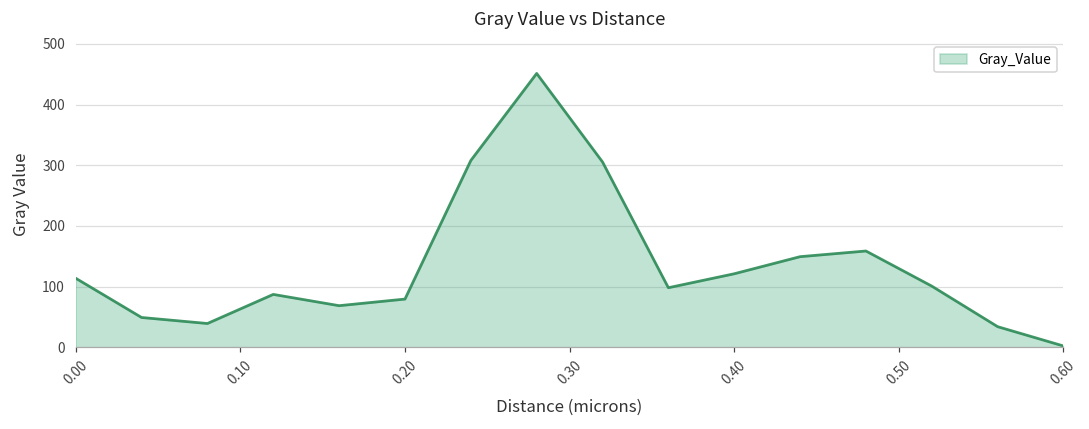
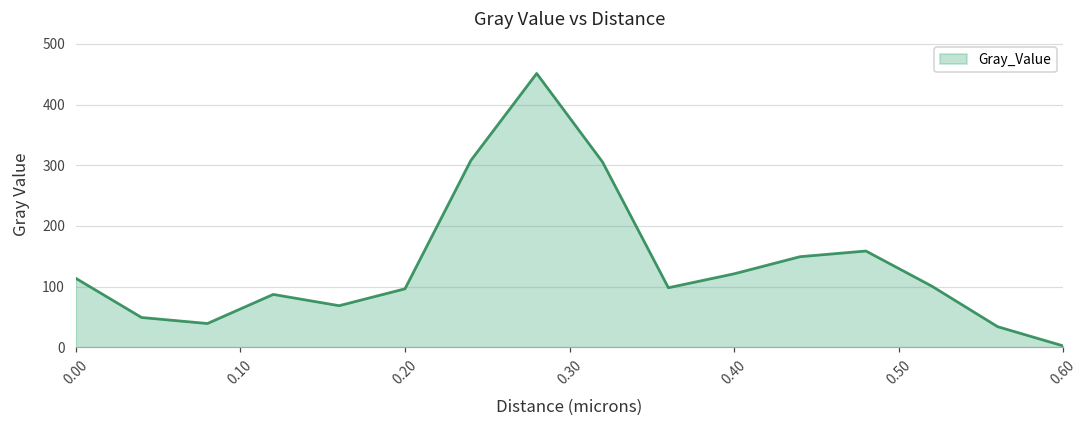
  {
    "0.00": 110,
-   "0.20": 80,
+   "0.20": 100,
    "0.40": 120,
    "0.60": 0
  }
